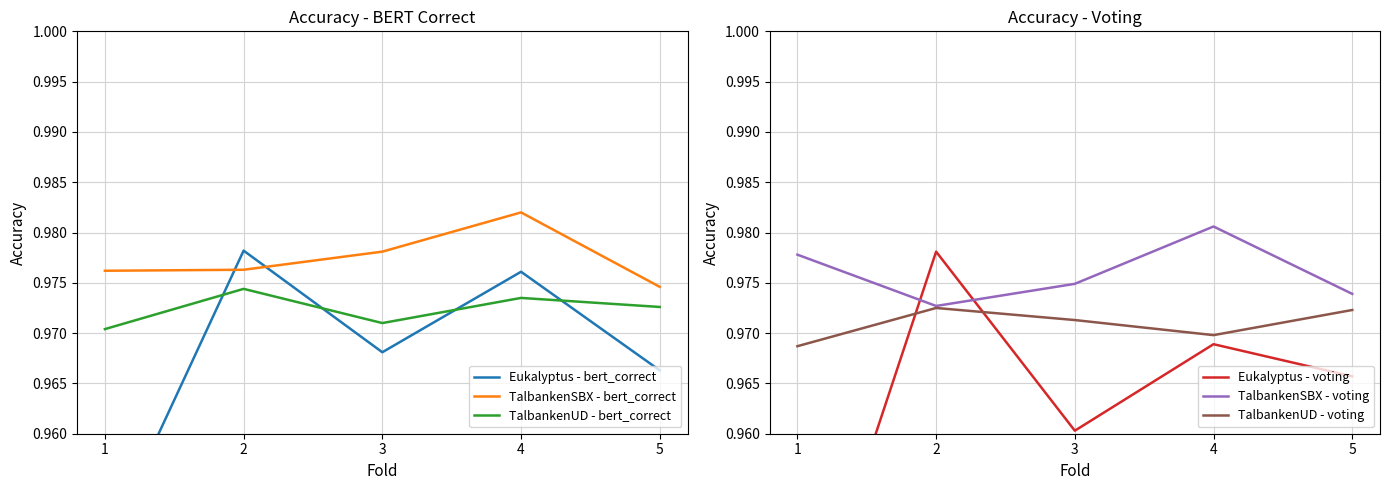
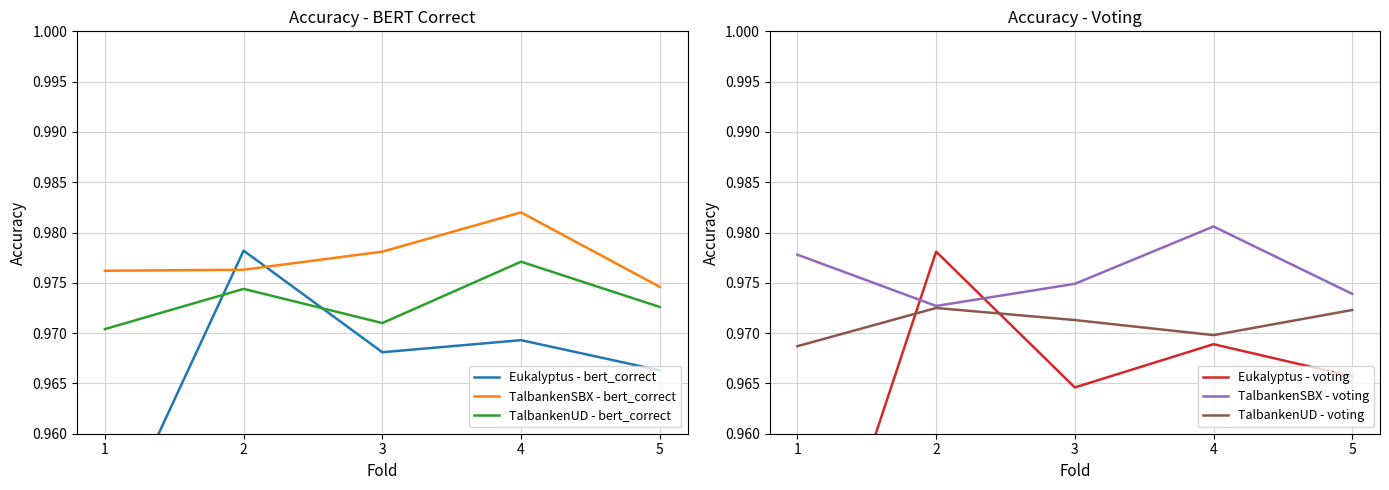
  {
    "Accuracy - BERT Correct": {
      "Eukalyptus - bert_correct": {
        "2": 0.9782,
        "3": 0.9681,
-       "4": 0.9761
+       "4": 0.9693
      },
      "TalbankenSBX - bert_correct": {
        "1": 0.9762,
        "2": 0.9763,
        "3": 0.9781,
        "4": 0.9820,
        "5": 0.9746
      },
      "TalbankenUD - bert_correct": {
        "1": 0.9704,
        "2": 0.9744,
        "3": 0.9710,
-       "4": 0.9735,
+       "4": 0.9771,
        "5": 0.9726
      }
    },
    "Accuracy - Voting": {
      "Eukalyptus - voting": {
        "2": 0.9781,
-       "3": 0.9603,
+       "3": 0.9646,
        "4": 0.9689
      },
      "TalbankenSBX - voting": {
        "1": 0.9778,
        "3": 0.9749,
        "4": 0.9806,
        "5": 0.9739
      },
      "TalbankenUD - voting": {
        "1": 0.9687,
        "3": 0.9713,
        "4": 0.9698,
        "5": 0.9723
      }
    }
  }
